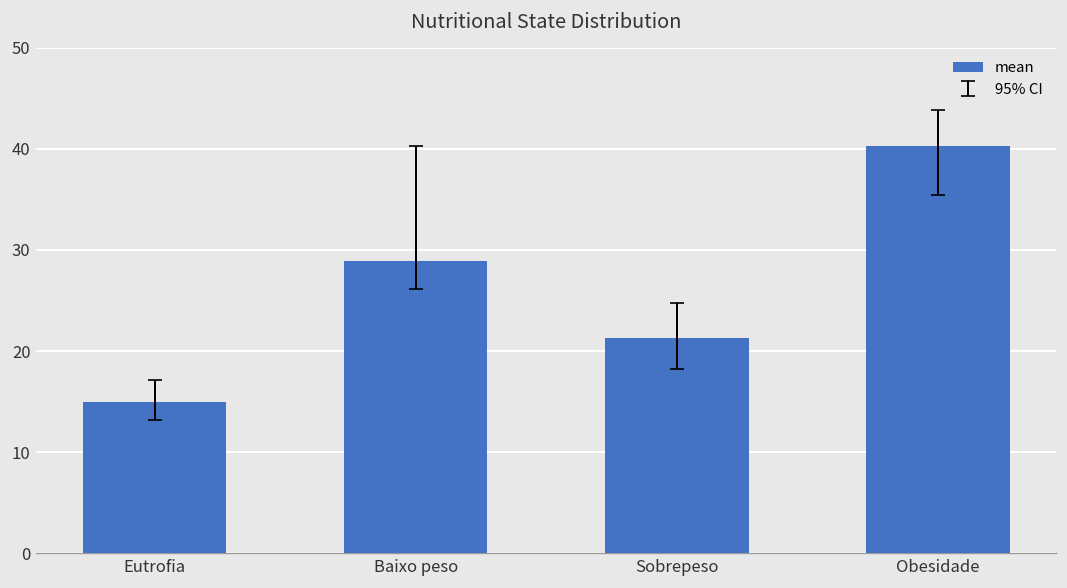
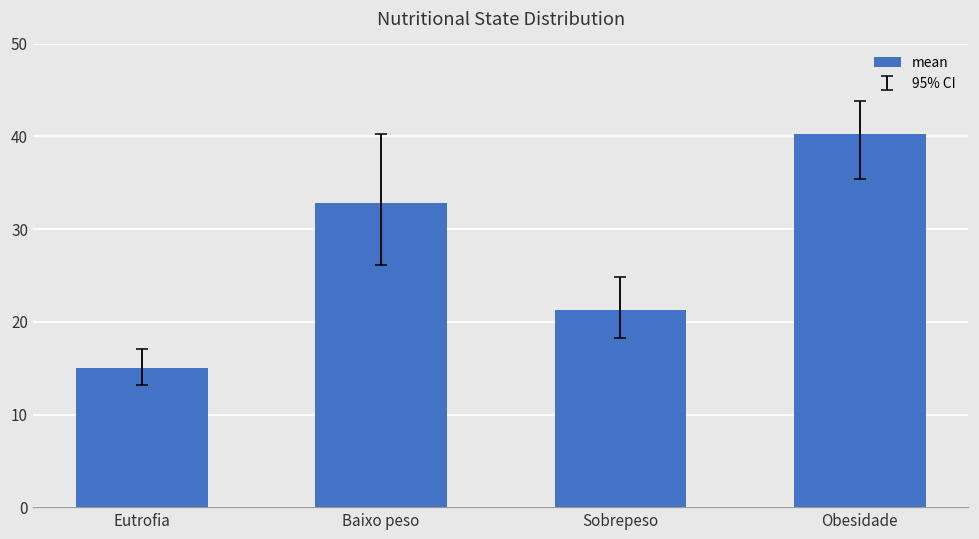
  {
    "mean": {
      "Eutrofia": 15,
-     "Baixo peso": 29,
+     "Baixo peso": 33,
      "Sobrepeso": 21,
      "Obesidade": 40
    }
  }
